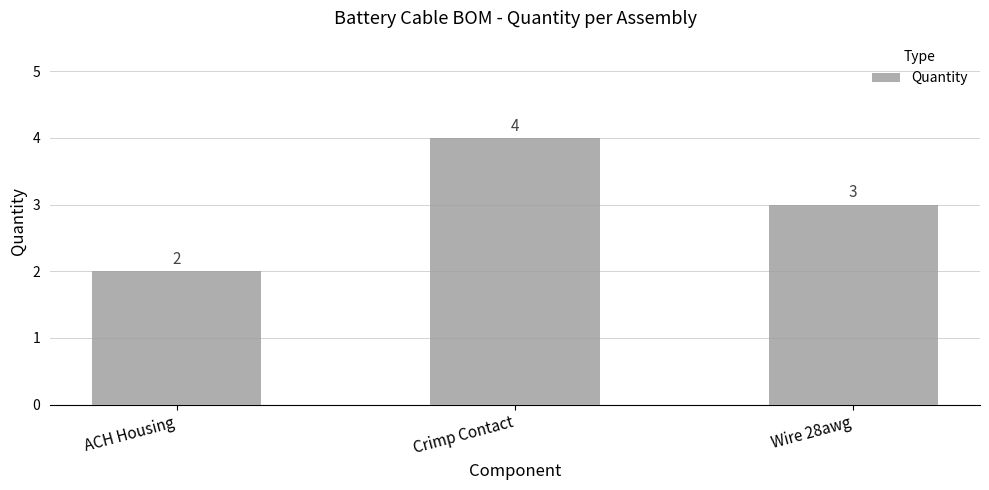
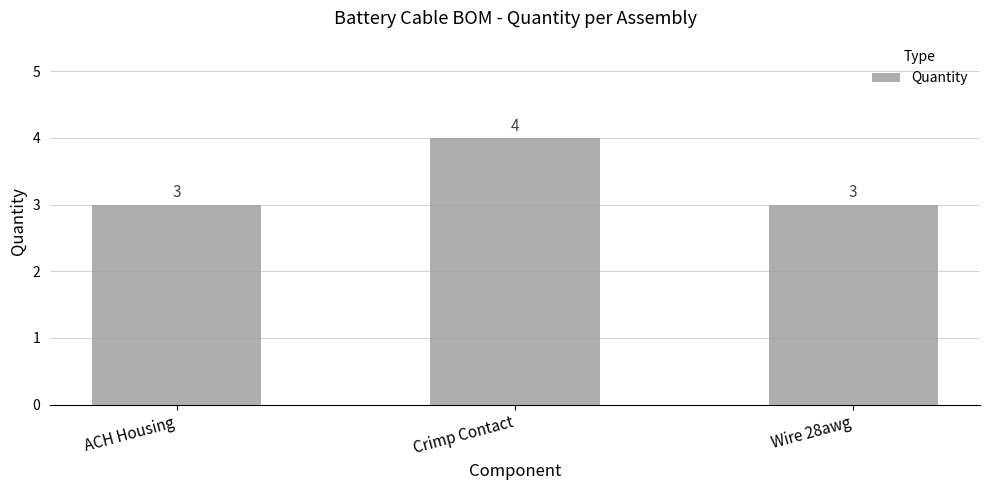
  {
-   "ACH Housing": 2,
+   "ACH Housing": 3,
    "Crimp Contact": 4,
    "Wire 28awg": 3
  }
